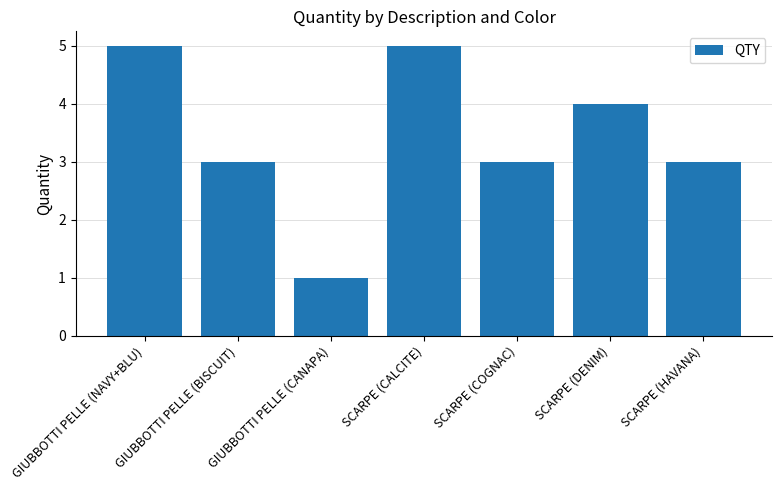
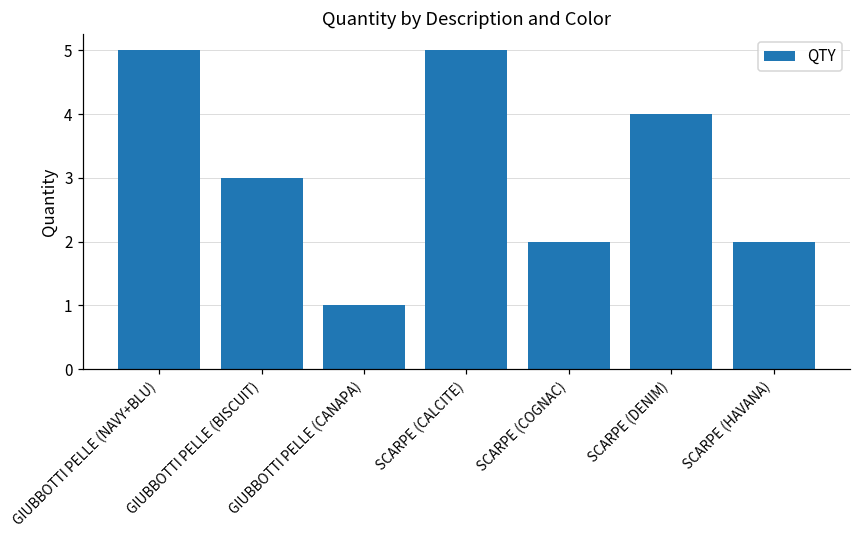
  {
    "GIUBBOTTI PELLE (NAVY+BLU)": 5,
    "GIUBBOTTI PELLE (BISCUIT)": 3,
    "GIUBBOTTI PELLE (CANAPA)": 1,
    "SCARPE (CALCITE)": 5,
-   "SCARPE (COGNAC)": 3,
+   "SCARPE (COGNAC)": 2,
    "SCARPE (DENIM)": 4,
-   "SCARPE (HAVANA)": 3
+   "SCARPE (HAVANA)": 2
  }
